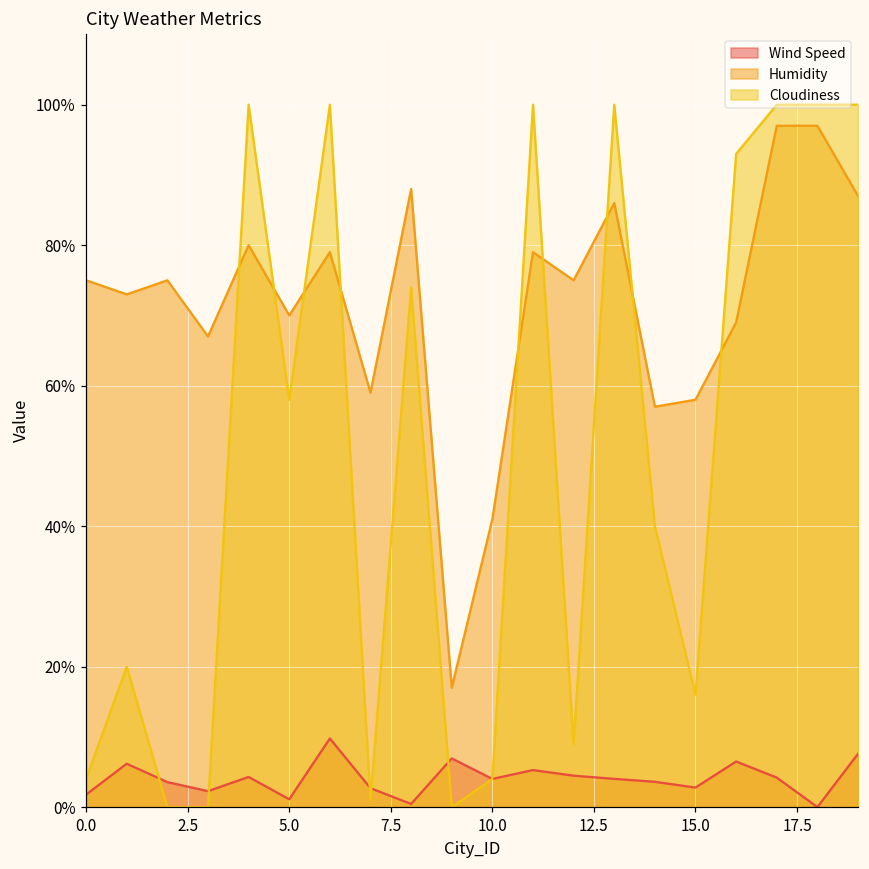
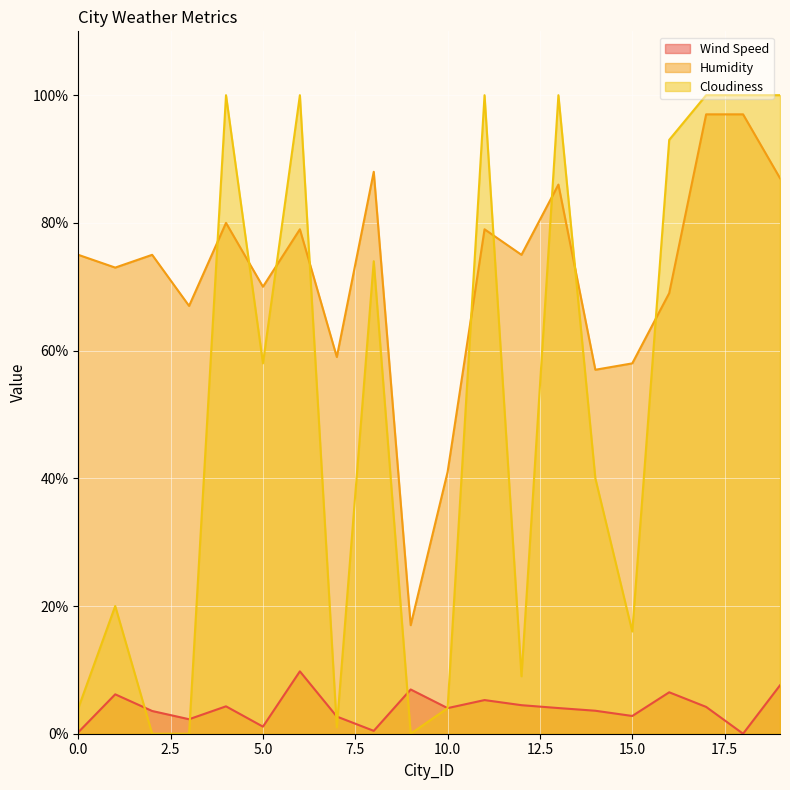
  {
    "Wind Speed": {
-     "0.0": "2%",
+     "0.0": "0%",
      "5.0": "1%",
      "15.0": "3%"
    }
  }
